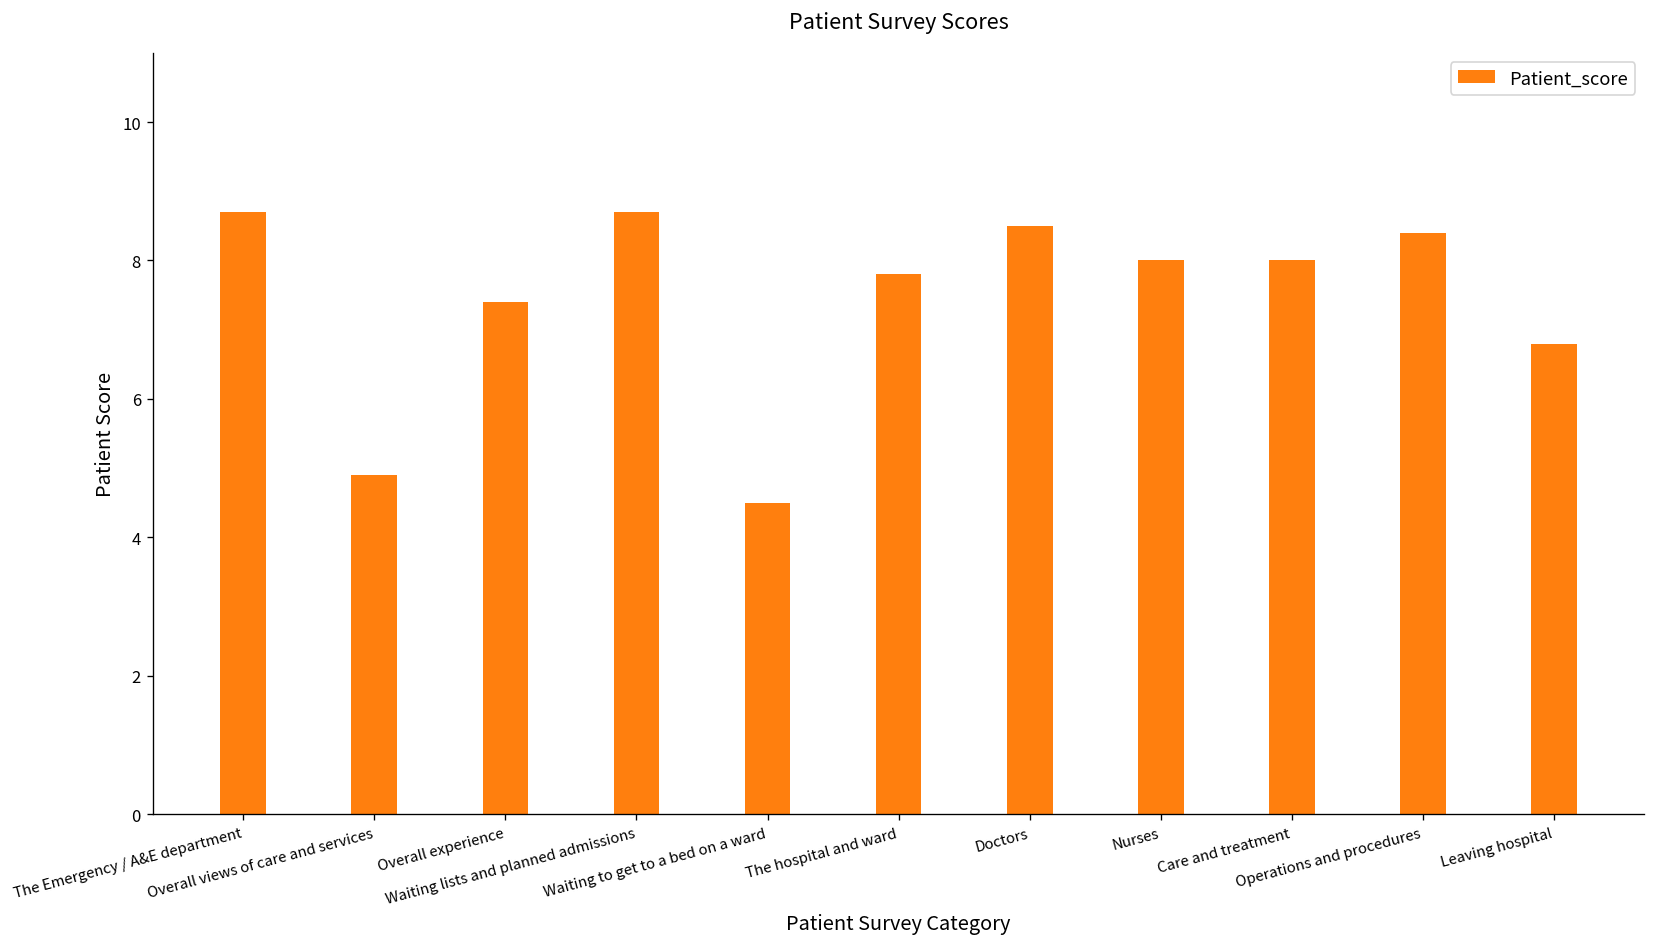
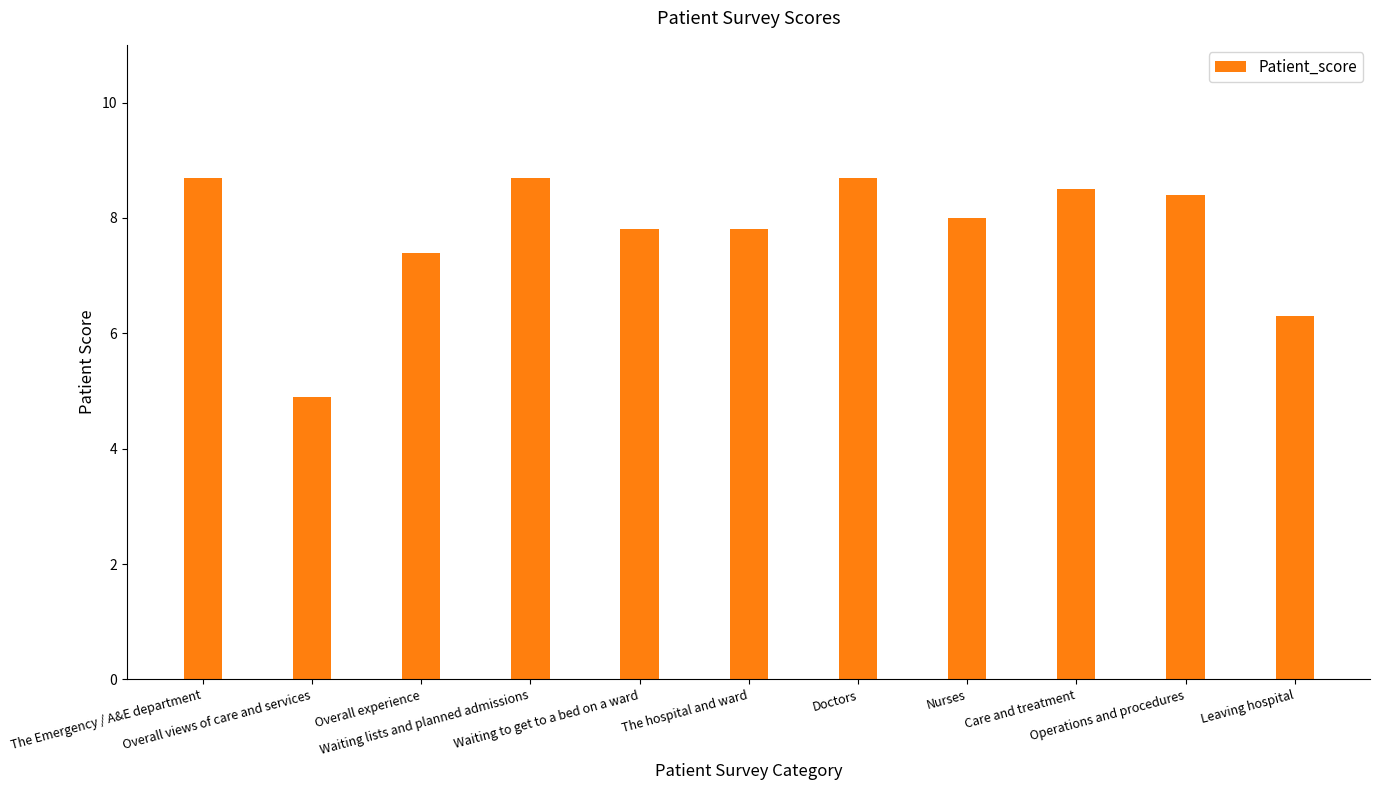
  {
    "The Emergency / A&E department": 8.7,
    "Overall views of care and services": 4.9,
    "Overall experience": 7.4,
    "Waiting lists and planned admissions": 8.7,
-   "Waiting to get to a bed on a ward": 4.5,
+   "Waiting to get to a bed on a ward": 7.8,
    "The hospital and ward": 7.8,
-   "Doctors": 8.5,
+   "Doctors": 8.7,
    "Nurses": 8.0,
-   "Care and treatment": 8.0,
+   "Care and treatment": 8.5,
    "Operations and procedures": 8.4,
-   "Leaving hospital": 6.8
+   "Leaving hospital": 6.3
  }
